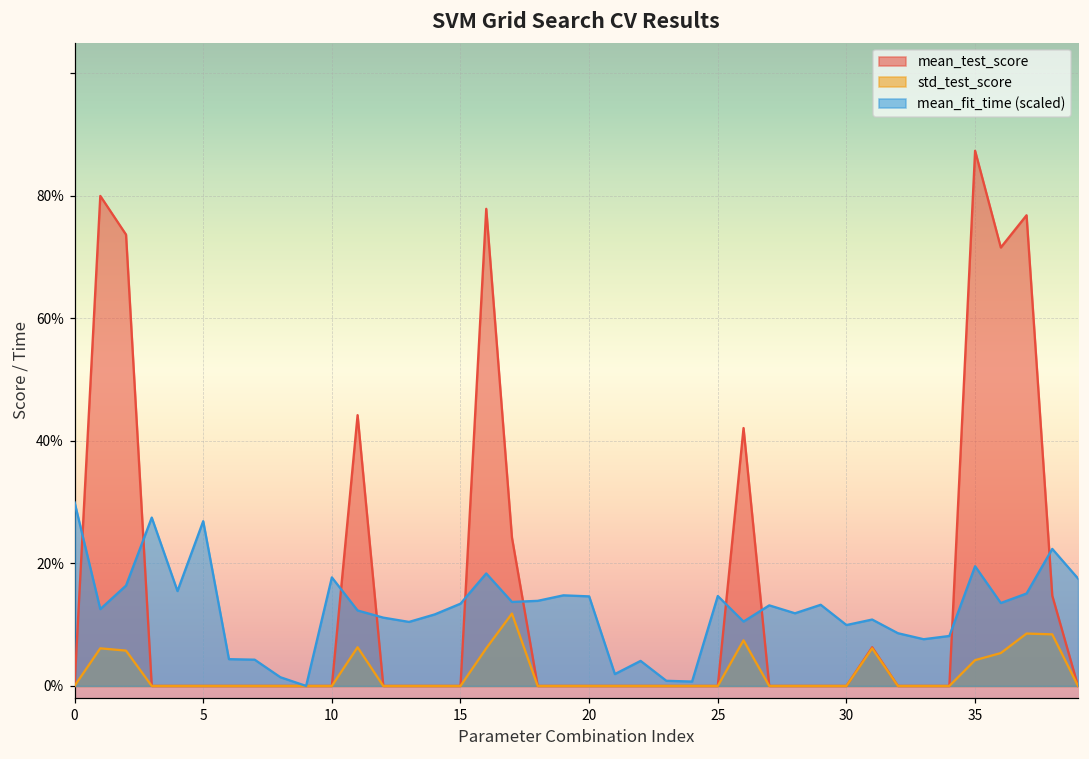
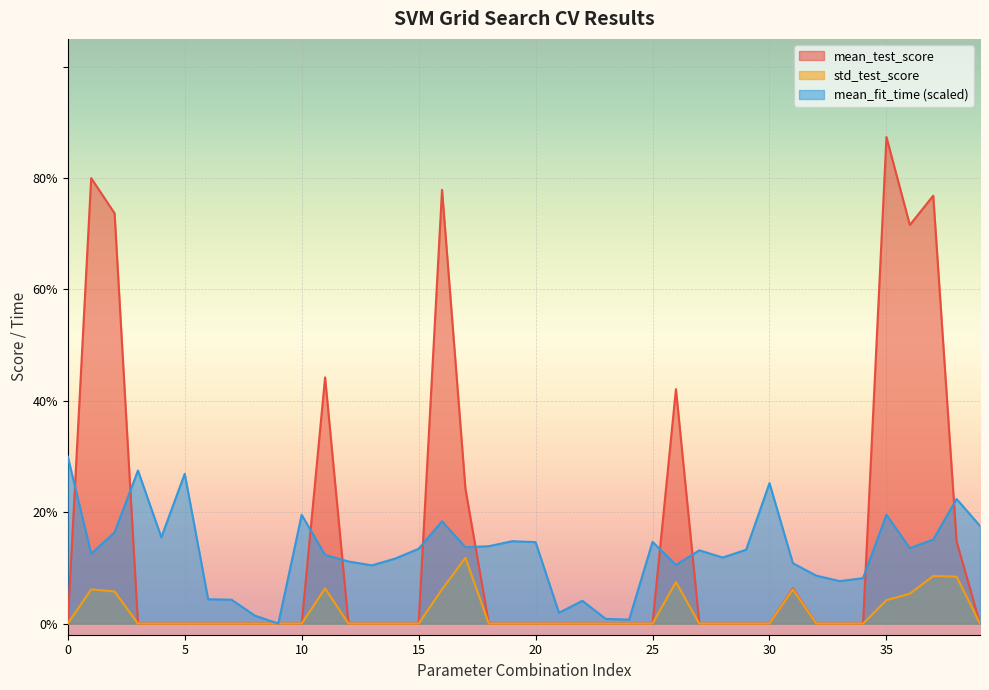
  {
    "mean_test_score": {
      "35": "87%"
    },
    "std_test_score": {
      "35": "4%"
    },
    "mean_fit_time (scaled)": {
      "0": "30%",
      "5": "27%",
-     "10": "18%",
+     "10": "20%",
      "15": "13%",
      "20": "15%",
      "25": "15%",
-     "30": "10%",
+     "30": "25%",
      "35": "20%"
    }
  }
